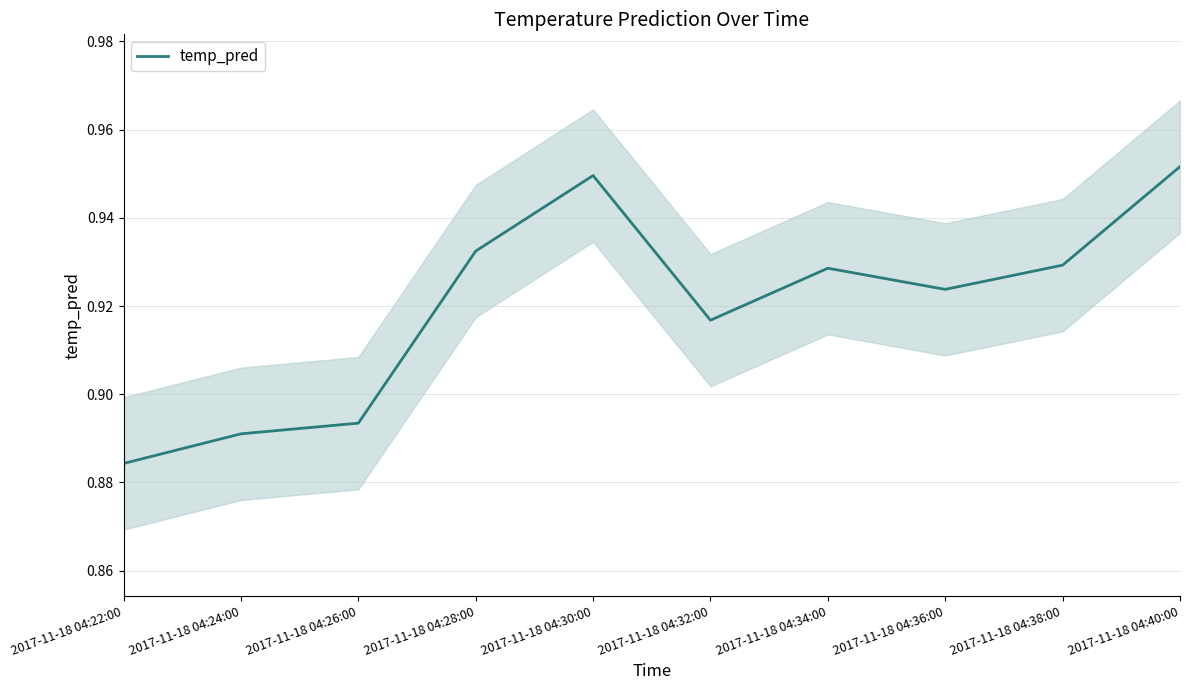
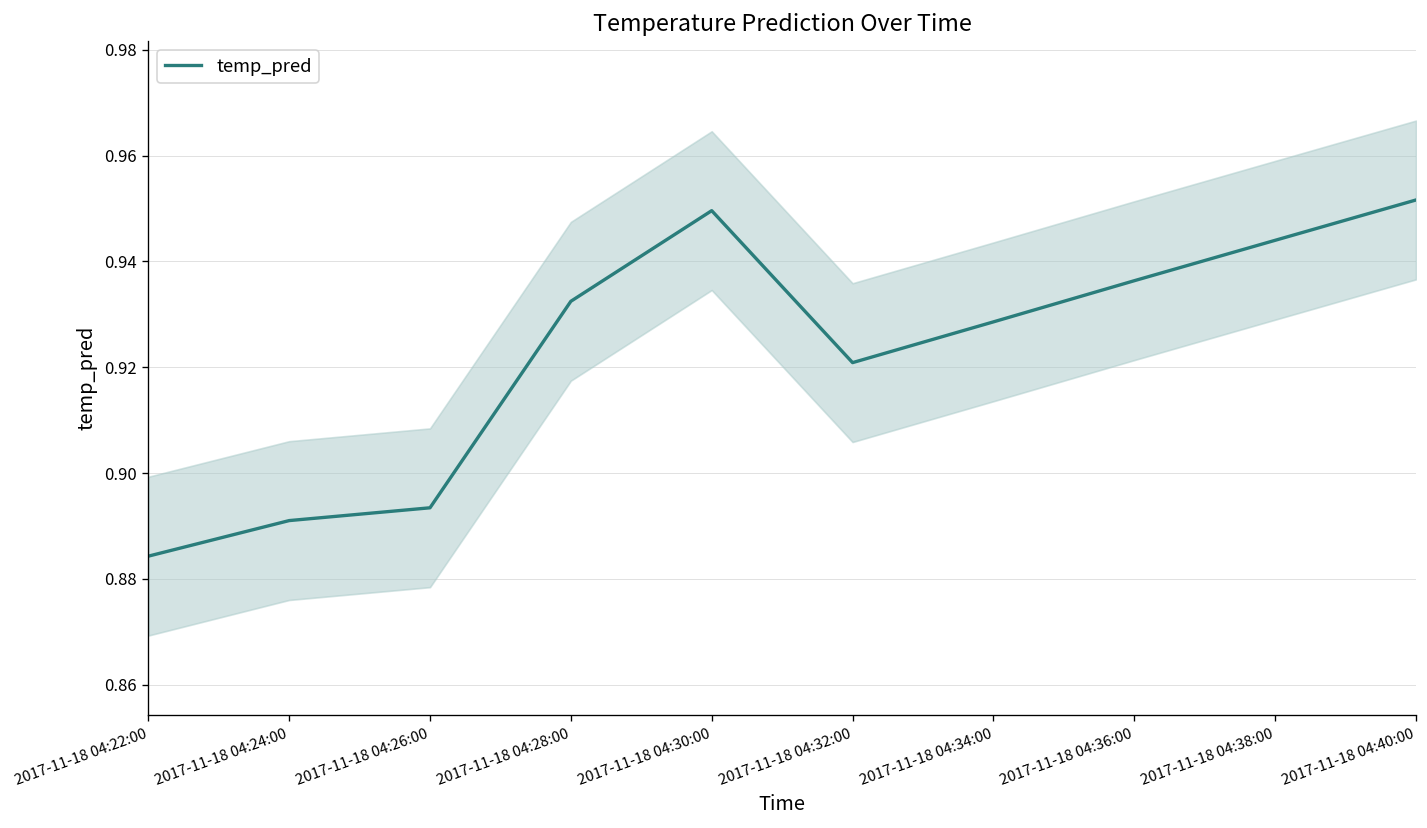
  {
    "temp_pred": {
      "2017-11-18 04:22:00": 0.884,
      "2017-11-18 04:24:00": 0.891,
      "2017-11-18 04:26:00": 0.893,
      "2017-11-18 04:28:00": 0.932,
      "2017-11-18 04:30:00": 0.950,
-     "2017-11-18 04:32:00": 0.917,
+     "2017-11-18 04:32:00": 0.921,
      "2017-11-18 04:34:00": 0.929,
-     "2017-11-18 04:36:00": 0.924,
-     "2017-11-18 04:38:00": 0.929,
+     "2017-11-18 04:36:00": 0.936,
+     "2017-11-18 04:38:00": 0.944,
      "2017-11-18 04:40:00": 0.952
    }
  }
